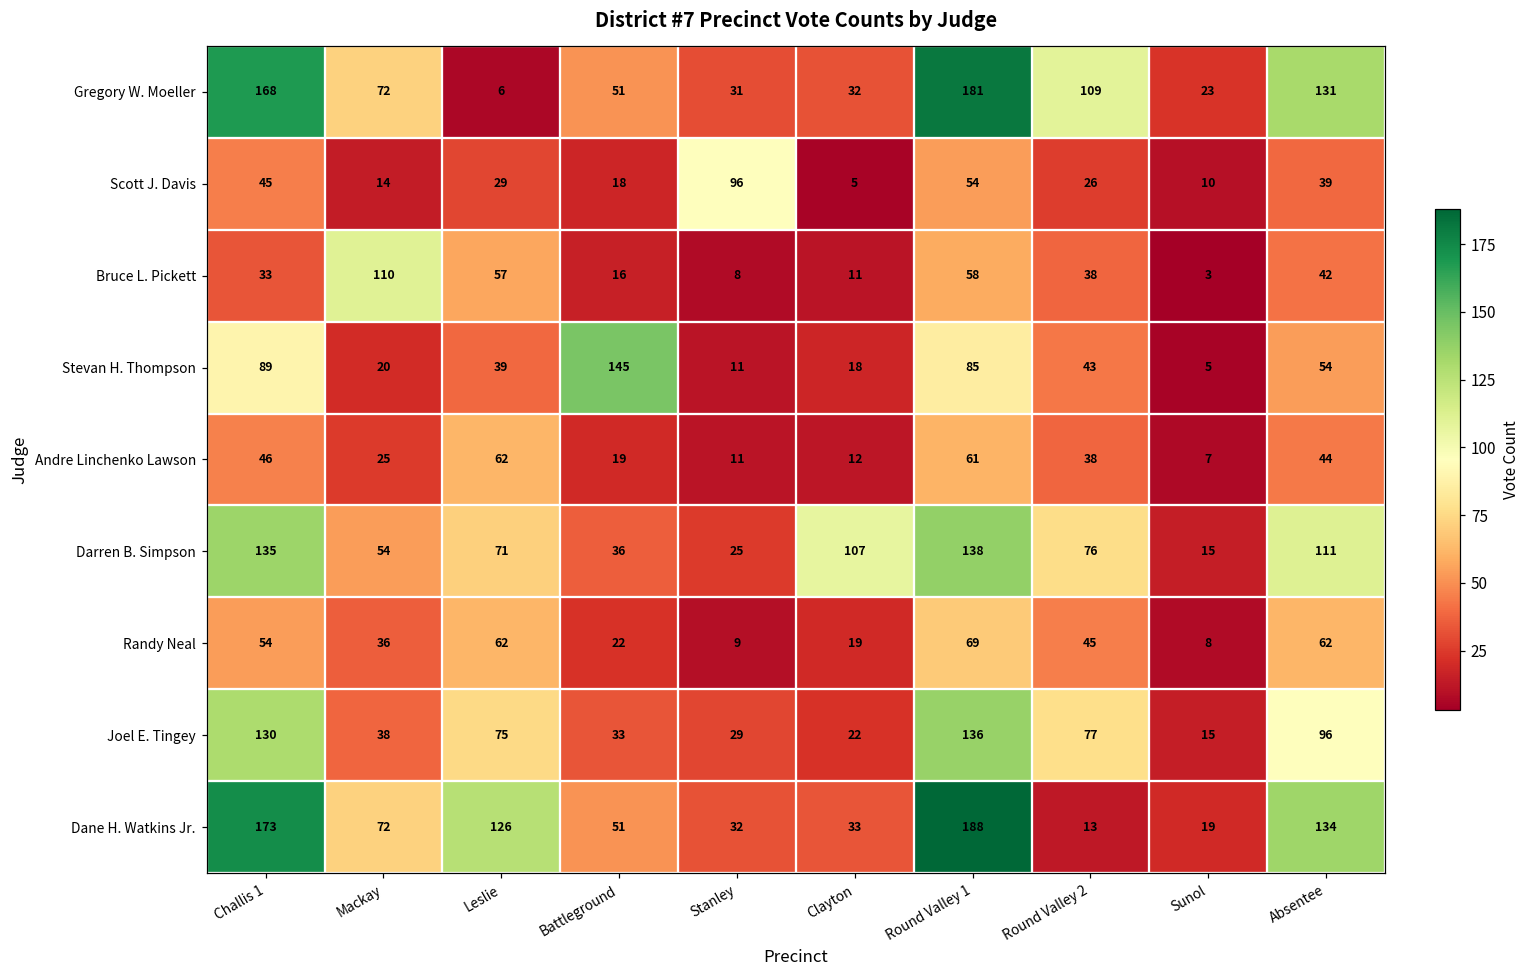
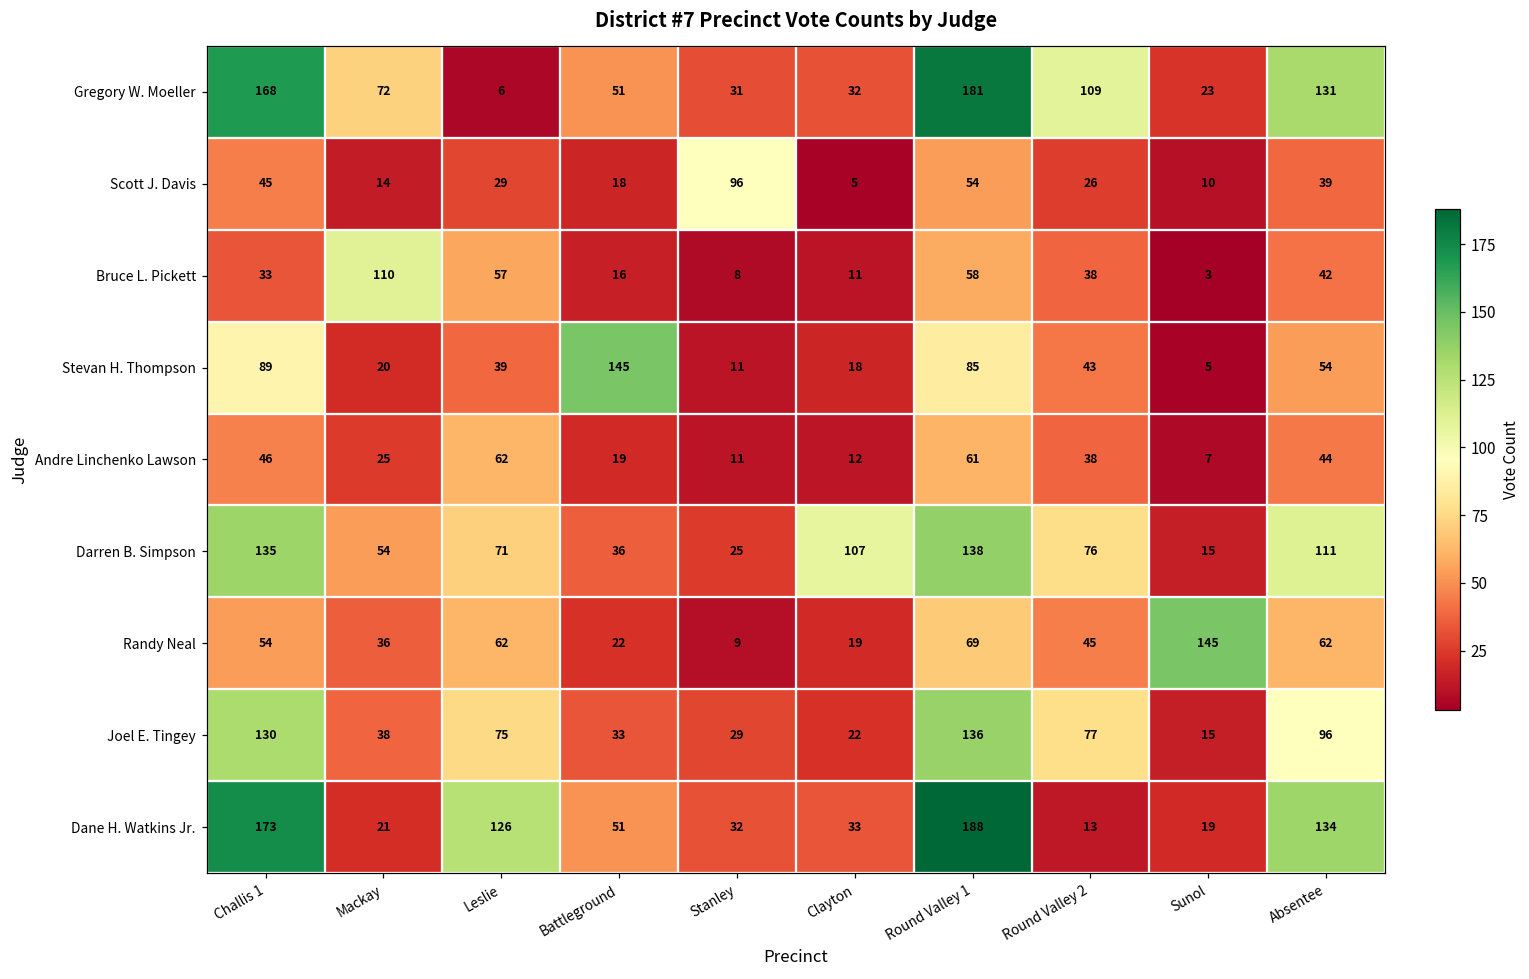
  {
    "Gregory W. Moeller": {
      "Challis 1": 168,
      "Mackay": 72,
      "Leslie": 6,
      "Battleground": 51,
      "Stanley": 31,
      "Clayton": 32,
      "Round Valley 1": 181,
      "Round Valley 2": 109,
      "Sunol": 23,
      "Absentee": 131
    },
    "Scott J. Davis": {
      "Challis 1": 45,
      "Mackay": 14,
      "Leslie": 29,
      "Battleground": 18,
      "Stanley": 96,
      "Clayton": 5,
      "Round Valley 1": 54,
      "Round Valley 2": 26,
      "Sunol": 10,
      "Absentee": 39
    },
    "Bruce L. Pickett": {
      "Challis 1": 33,
      "Mackay": 110,
      "Leslie": 57,
      "Battleground": 16,
      "Stanley": 8,
      "Clayton": 11,
      "Round Valley 1": 58,
      "Round Valley 2": 38,
      "Sunol": 3,
      "Absentee": 42
    },
    "Stevan H. Thompson": {
      "Challis 1": 89,
      "Mackay": 20,
      "Leslie": 39,
      "Battleground": 145,
      "Stanley": 11,
      "Clayton": 18,
      "Round Valley 1": 85,
      "Round Valley 2": 43,
      "Sunol": 5,
      "Absentee": 54
    },
    "Andre Linchenko Lawson": {
      "Challis 1": 46,
      "Mackay": 25,
      "Leslie": 62,
      "Battleground": 19,
      "Stanley": 11,
      "Clayton": 12,
      "Round Valley 1": 61,
      "Round Valley 2": 38,
      "Sunol": 7,
      "Absentee": 44
    },
    "Darren B. Simpson": {
      "Challis 1": 135,
      "Mackay": 54,
      "Leslie": 71,
      "Battleground": 36,
      "Stanley": 25,
      "Clayton": 107,
      "Round Valley 1": 138,
      "Round Valley 2": 76,
      "Sunol": 15,
      "Absentee": 111
    },
    "Randy Neal": {
      "Challis 1": 54,
      "Mackay": 36,
      "Leslie": 62,
      "Battleground": 22,
      "Stanley": 9,
      "Clayton": 19,
      "Round Valley 1": 69,
      "Round Valley 2": 45,
-     "Sunol": 8,
+     "Sunol": 145,
      "Absentee": 62
    },
    "Joel E. Tingey": {
      "Challis 1": 130,
      "Mackay": 38,
      "Leslie": 75,
      "Battleground": 33,
      "Stanley": 29,
      "Clayton": 22,
      "Round Valley 1": 136,
      "Round Valley 2": 77,
      "Sunol": 15,
      "Absentee": 96
    },
    "Dane H. Watkins Jr.": {
      "Challis 1": 173,
-     "Mackay": 72,
+     "Mackay": 21,
      "Leslie": 126,
      "Battleground": 51,
      "Stanley": 32,
      "Clayton": 33,
      "Round Valley 1": 188,
      "Round Valley 2": 13,
      "Sunol": 19,
      "Absentee": 134
    }
  }
